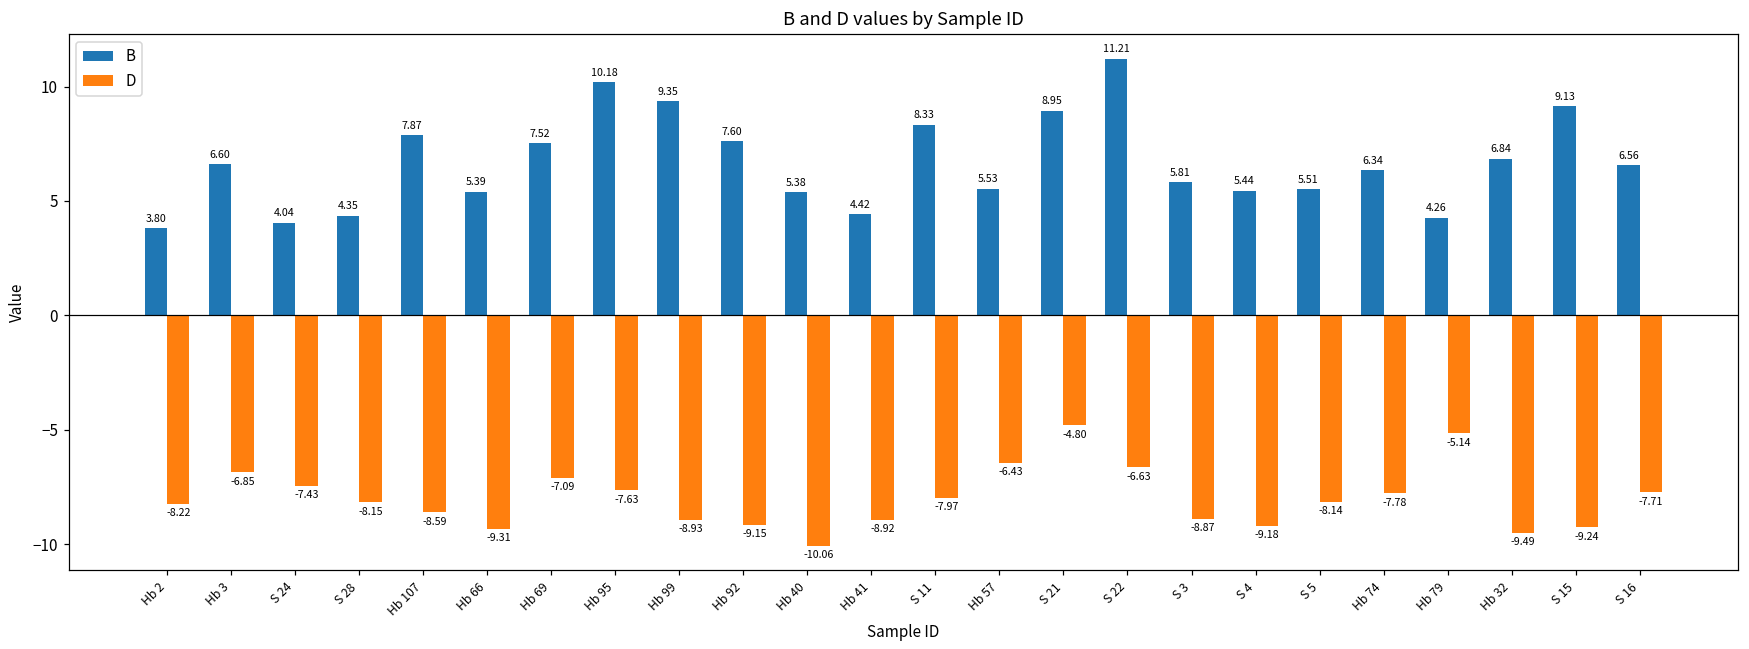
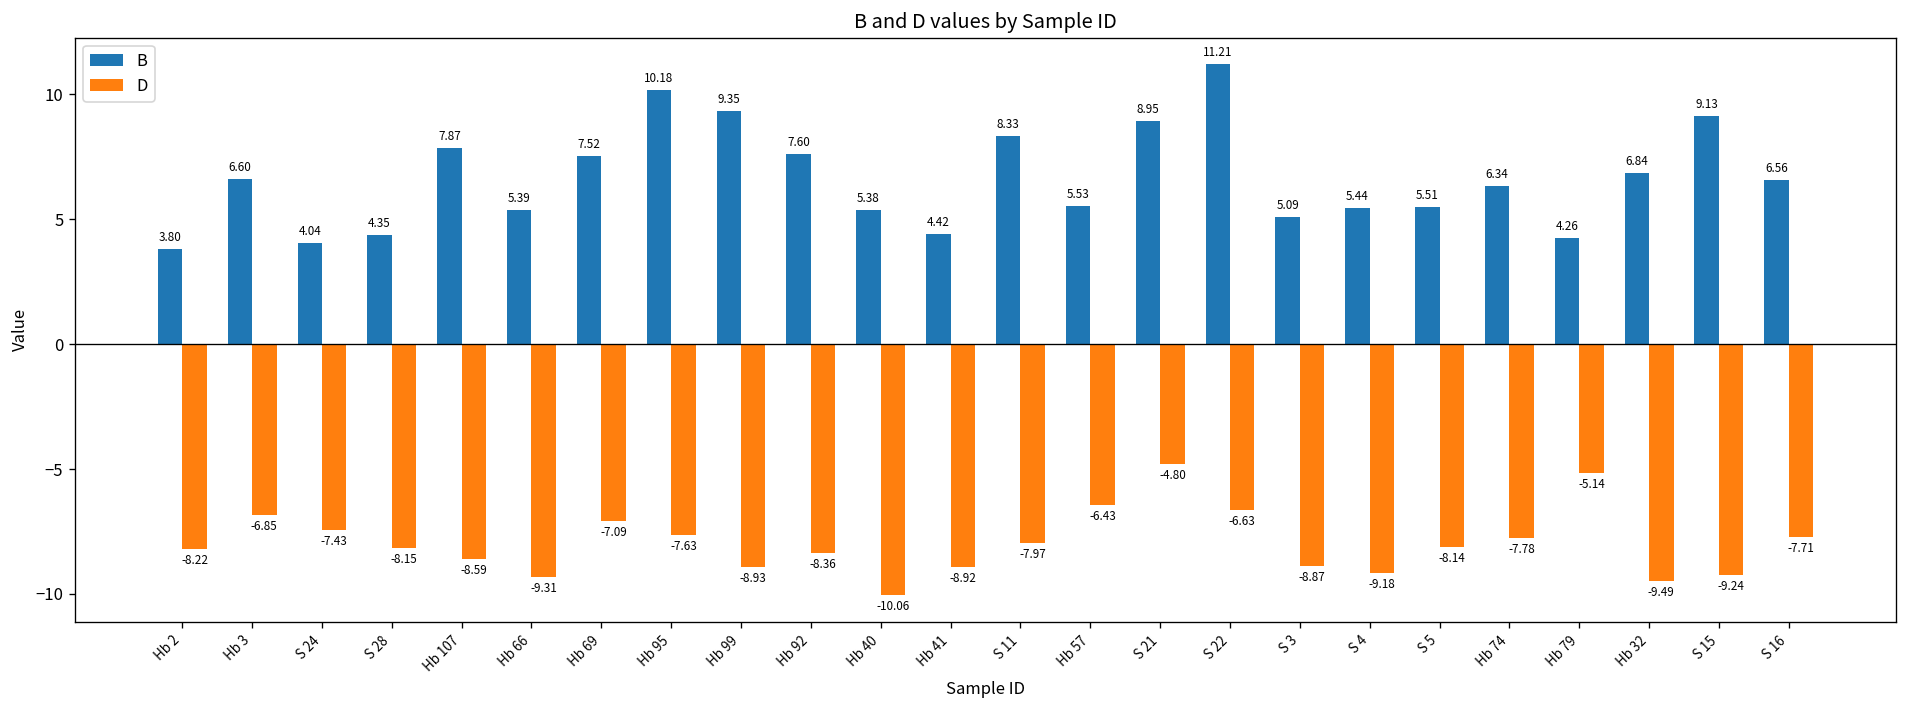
  {
    "B": {
      "Hb 2": 3.80,
      "Hb 3": 6.60,
      "S 24": 4.04,
      "S 28": 4.35,
      "Hb 107": 7.87,
      "Hb 66": 5.39,
      "Hb 69": 7.52,
      "Hb 95": 10.18,
      "Hb 99": 9.35,
      "Hb 92": 7.60,
      "Hb 40": 5.38,
      "Hb 41": 4.42,
      "S 11": 8.33,
      "Hb 57": 5.53,
      "S 21": 8.95,
      "S 22": 11.21,
-     "S 3": 5.81,
+     "S 3": 5.09,
      "S 4": 5.44,
      "S 5": 5.51,
      "Hb 74": 6.34,
      "Hb 79": 4.26,
      "Hb 32": 6.84,
      "S 15": 9.13,
      "S 16": 6.56
    },
    "D": {
      "Hb 2": -8.22,
      "Hb 3": -6.85,
      "S 24": -7.43,
      "S 28": -8.15,
      "Hb 107": -8.59,
      "Hb 66": -9.31,
      "Hb 69": -7.09,
      "Hb 95": -7.63,
      "Hb 99": -8.93,
-     "Hb 92": -9.15,
+     "Hb 92": -8.36,
      "Hb 40": -10.06,
      "Hb 41": -8.92,
      "S 11": -7.97,
      "Hb 57": -6.43,
      "S 21": -4.80,
      "S 22": -6.63,
      "S 3": -8.87,
      "S 4": -9.18,
      "S 5": -8.14,
      "Hb 74": -7.78,
      "Hb 79": -5.14,
      "Hb 32": -9.49,
      "S 15": -9.24,
      "S 16": -7.71
    }
  }
